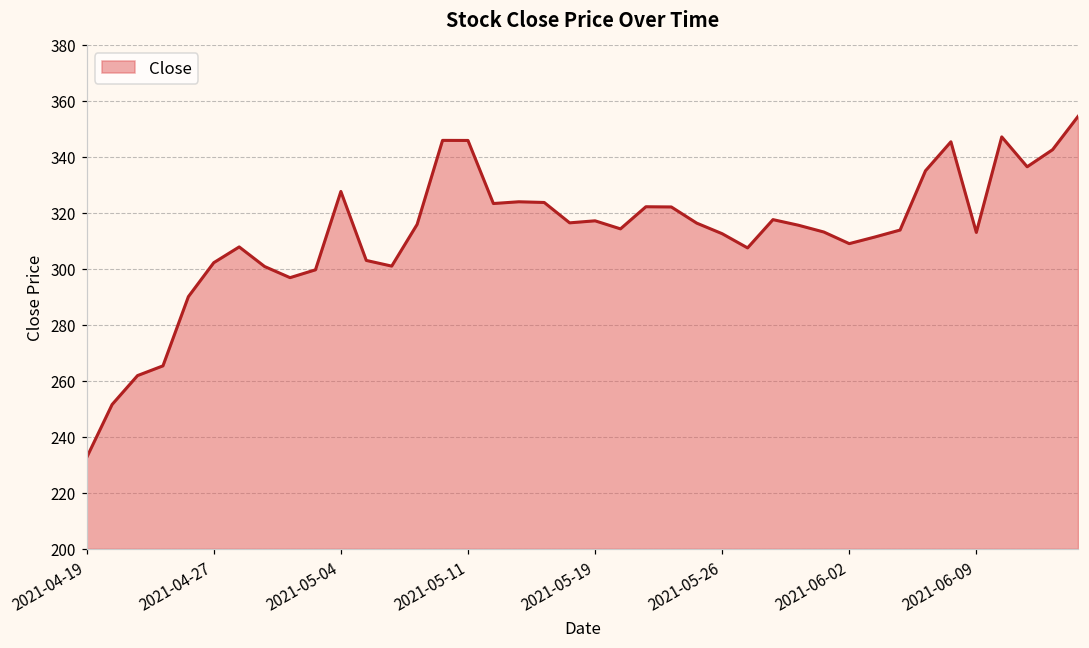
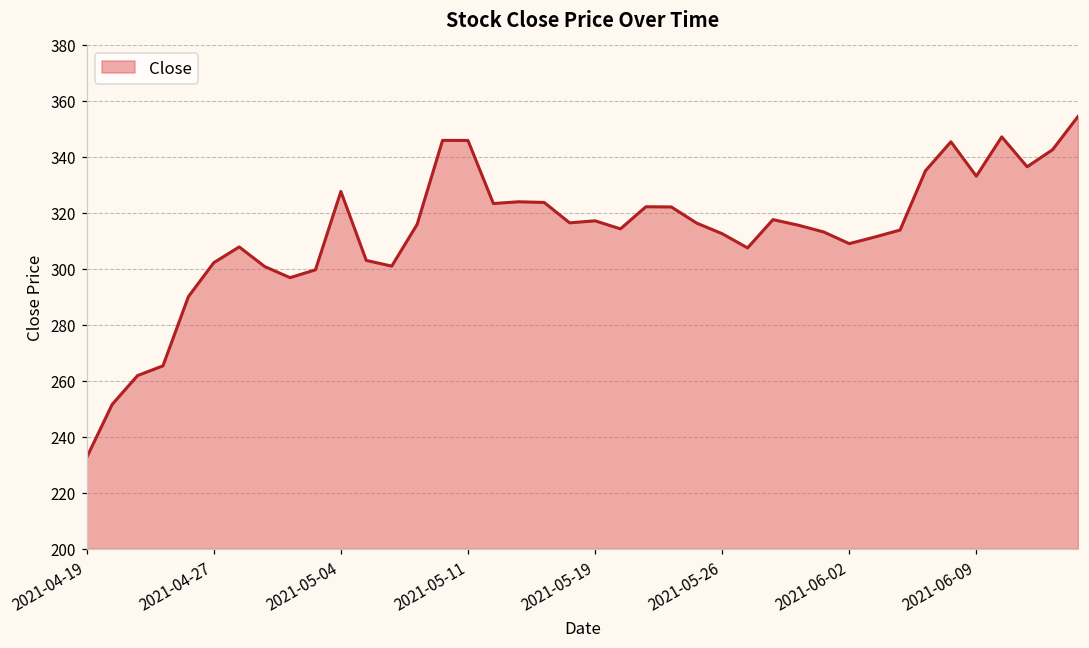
  {
    "2021-04-19": 233,
    "2021-04-27": 302,
    "2021-05-04": 328,
    "2021-05-11": 346,
    "2021-05-19": 317,
    "2021-05-26": 313,
    "2021-06-02": 309,
-   "2021-06-09": 313
+   "2021-06-09": 333
  }
